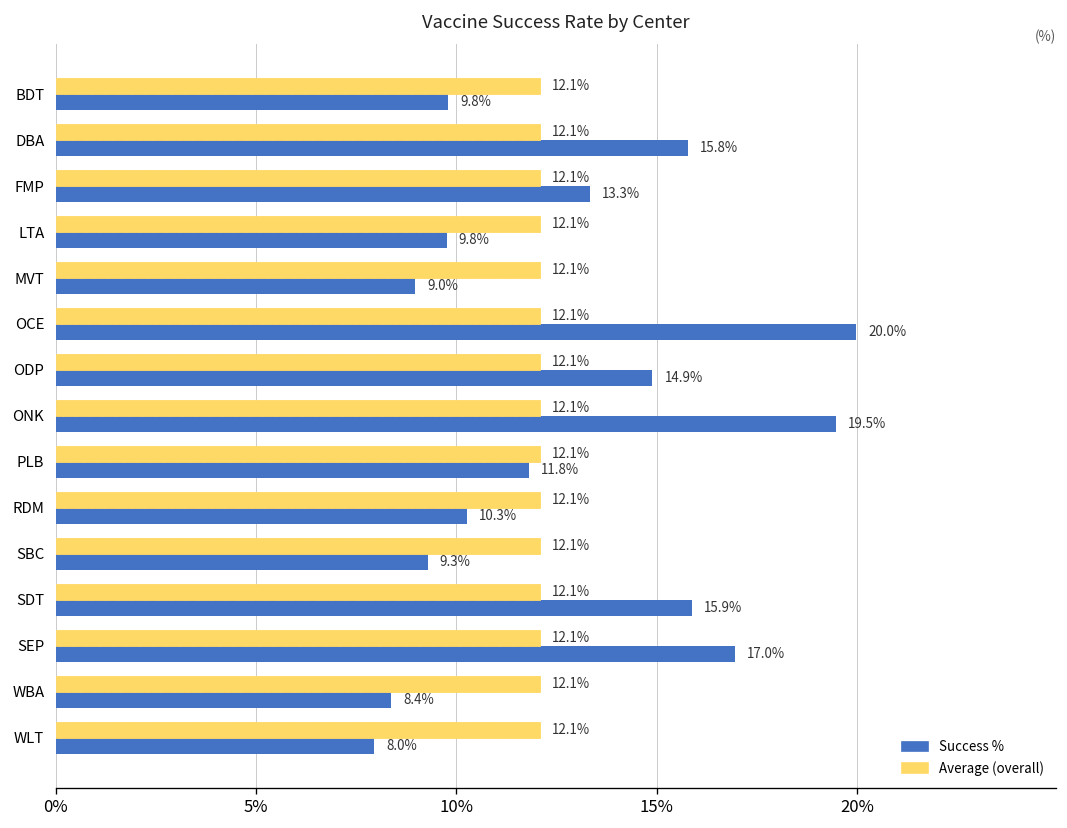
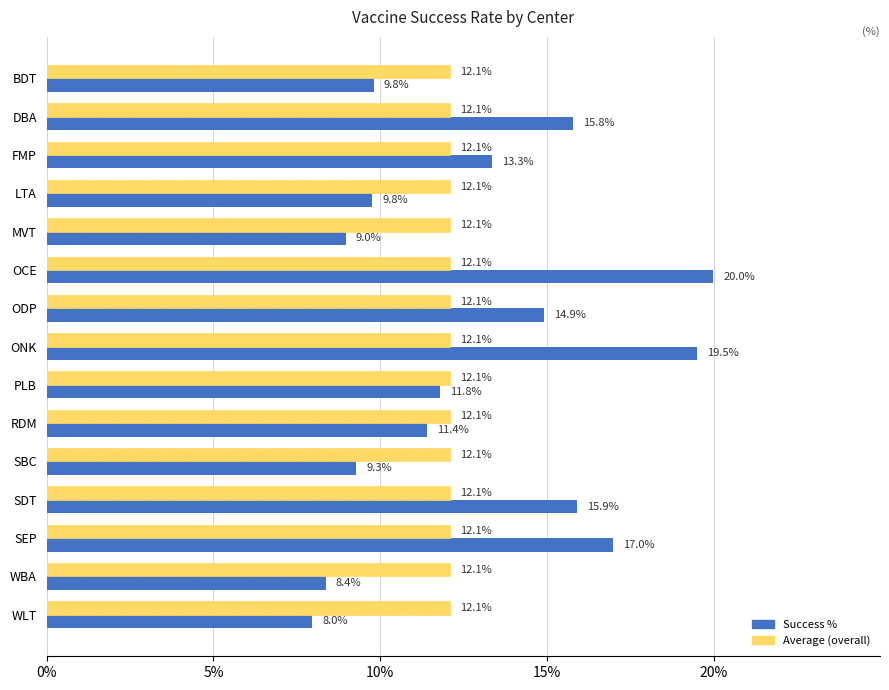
  {
    "Success %": {
      "BDT": "9.8%",
      "DBA": "15.8%",
      "FMP": "13.3%",
      "LTA": "9.8%",
      "MVT": "9.0%",
      "OCE": "20.0%",
      "ODP": "14.9%",
      "ONK": "19.5%",
      "PLB": "11.8%",
-     "RDM": "10.3%",
+     "RDM": "11.4%",
      "SBC": "9.3%",
      "SDT": "15.9%",
      "SEP": "17.0%",
      "WBA": "8.4%",
      "WLT": "8.0%"
    }
  }
